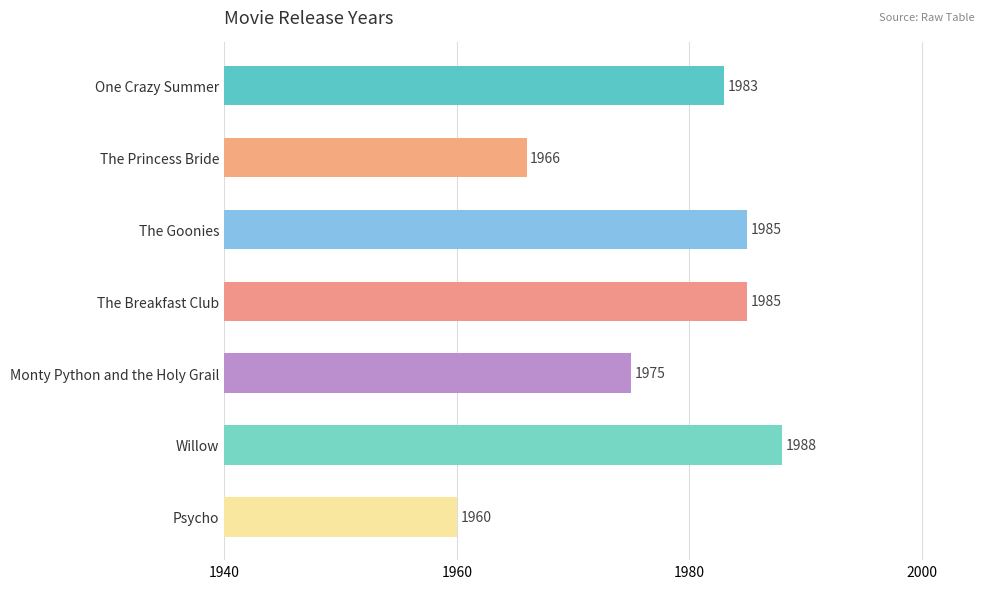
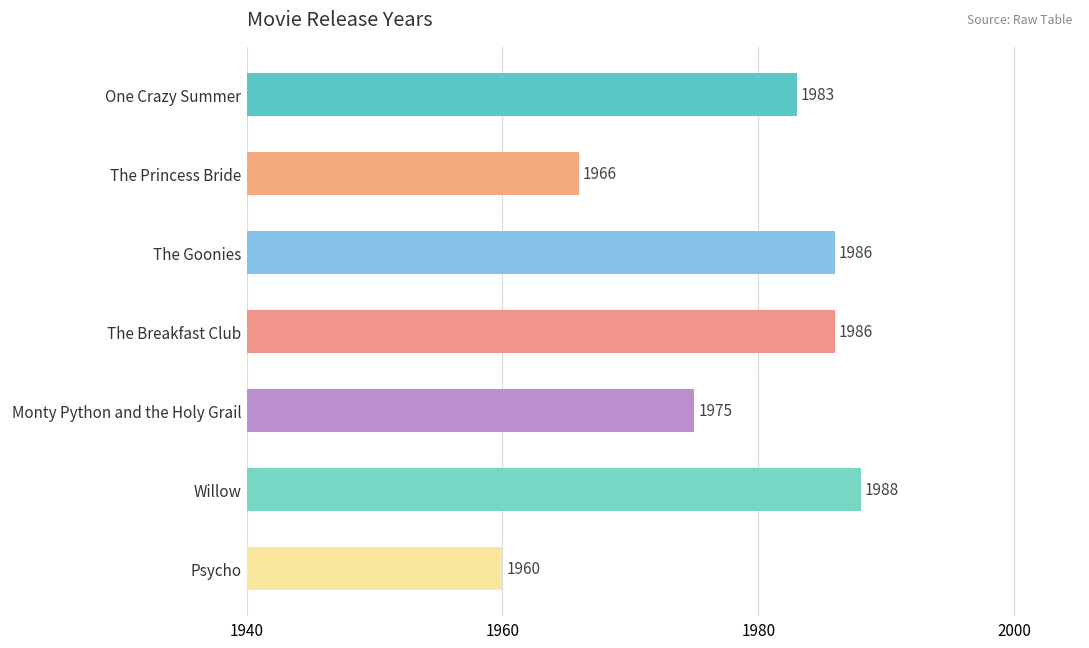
  {
    "One Crazy Summer": 1983,
    "The Princess Bride": 1966,
-   "The Goonies": 1985,
-   "The Breakfast Club": 1985,
+   "The Goonies": 1986,
+   "The Breakfast Club": 1986,
    "Monty Python and the Holy Grail": 1975,
    "Willow": 1988,
    "Psycho": 1960
  }
